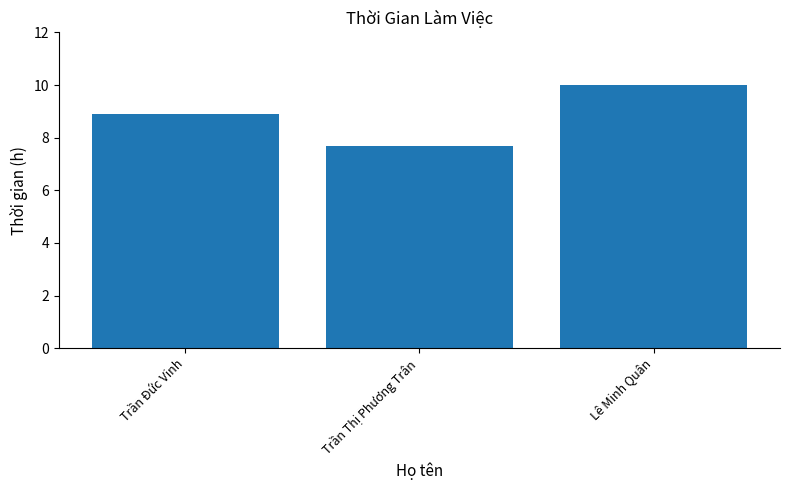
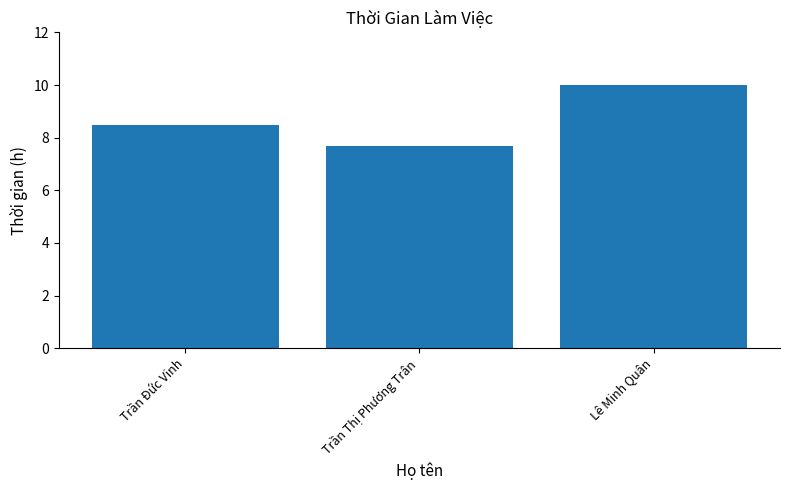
  {
-   "Trần Đức Vinh": 8.9,
+   "Trần Đức Vinh": 8.5,
    "Trần Thị Phương Trân": 7.7,
    "Lê Minh Quân": 10.0
  }
